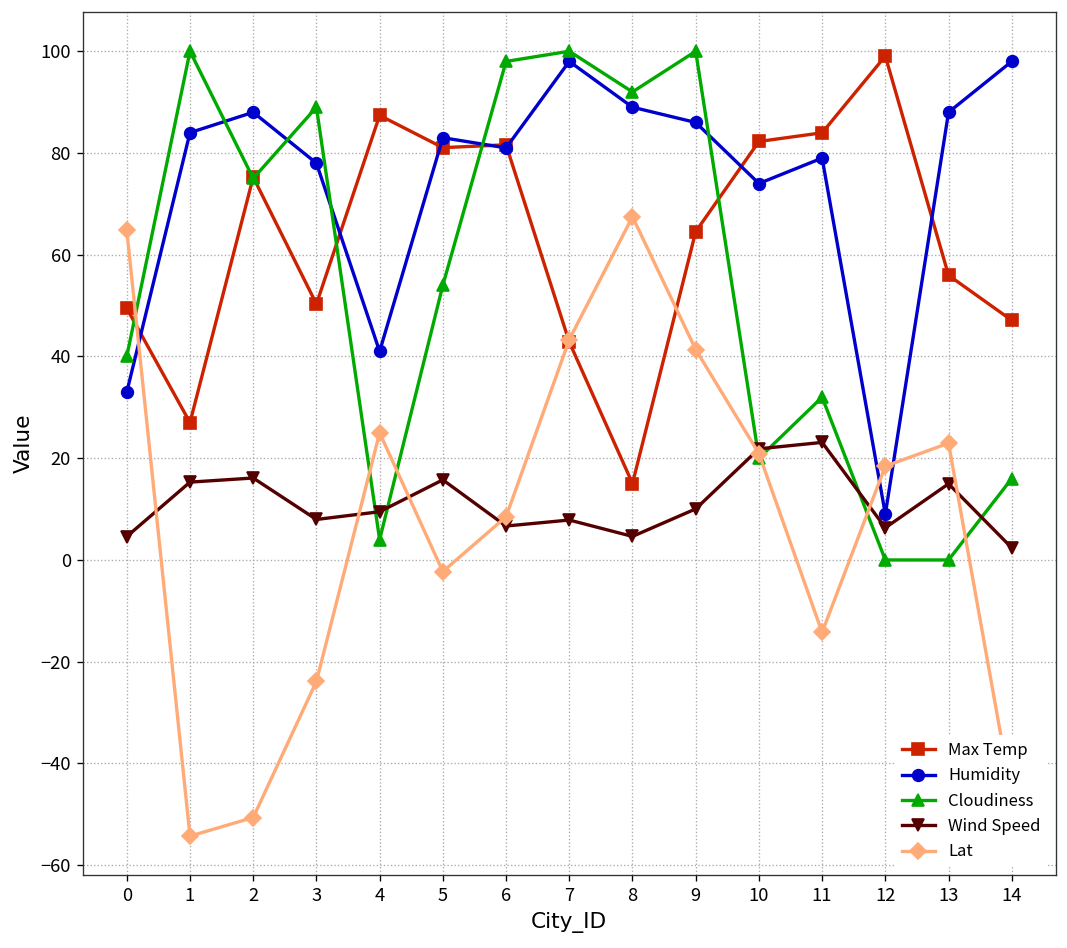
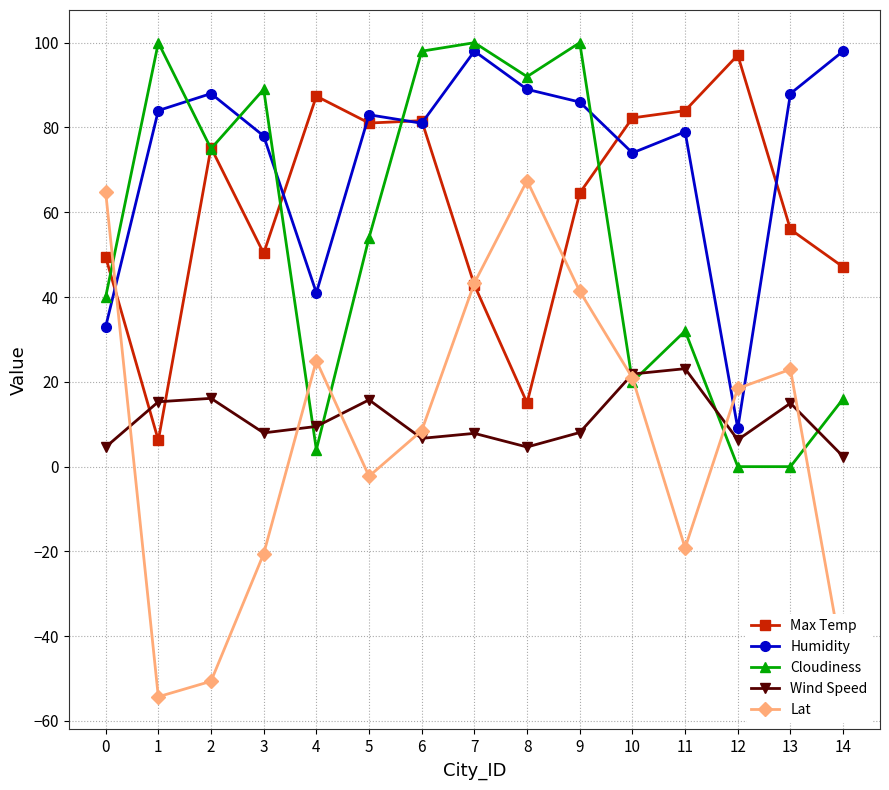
  {
    "Max Temp": {
      "0": 49,
-     "1": 27,
+     "1": 6,
      "3": 50,
      "4": 87,
      "5": 81,
      "6": 82,
      "8": 15,
      "9": 65,
      "10": 82,
      "11": 84,
-     "12": 99,
+     "12": 97,
      "13": 56,
      "14": 47
    },
    "Humidity": {
      "0": 33,
      "1": 84,
      "2": 88,
      "3": 78,
      "4": 41,
      "5": 83,
      "6": 81,
      "7": 98,
      "8": 89,
      "9": 86,
      "10": 74,
      "11": 79,
      "12": 9,
      "13": 88,
      "14": 98
    },
    "Cloudiness": {
      "0": 40,
      "1": 100,
      "3": 89,
      "4": 4,
      "5": 54,
      "6": 98,
      "7": 100,
      "8": 92,
      "9": 100,
      "10": 20,
      "11": 32,
      "12": 0,
      "13": 0,
      "14": 16
    },
    "Wind Speed": {
      "0": 5,
      "1": 15,
      "2": 16,
      "3": 8,
      "4": 9,
      "5": 16,
      "6": 7,
      "7": 8,
      "8": 5,
-     "9": 10,
+     "9": 8,
      "10": 22,
      "11": 23,
      "12": 6,
      "13": 15,
      "14": 2
    },
    "Lat": {
      "0": 65,
      "1": -54,
      "2": -51,
-     "3": -24,
+     "3": -21,
      "4": 25,
      "5": -2,
      "6": 8,
      "8": 67,
      "9": 41,
      "10": 21,
-     "11": -14,
+     "11": -19,
      "12": 18,
      "13": 23
    }
  }
